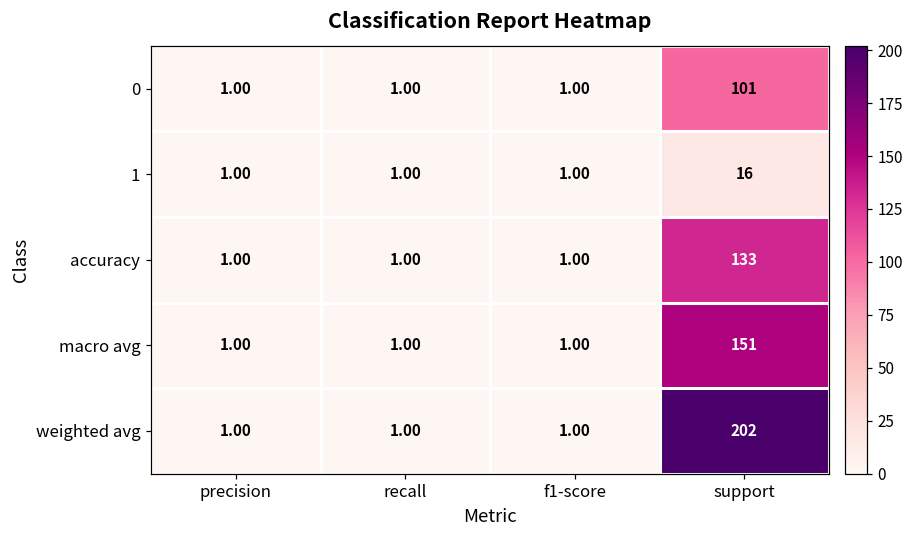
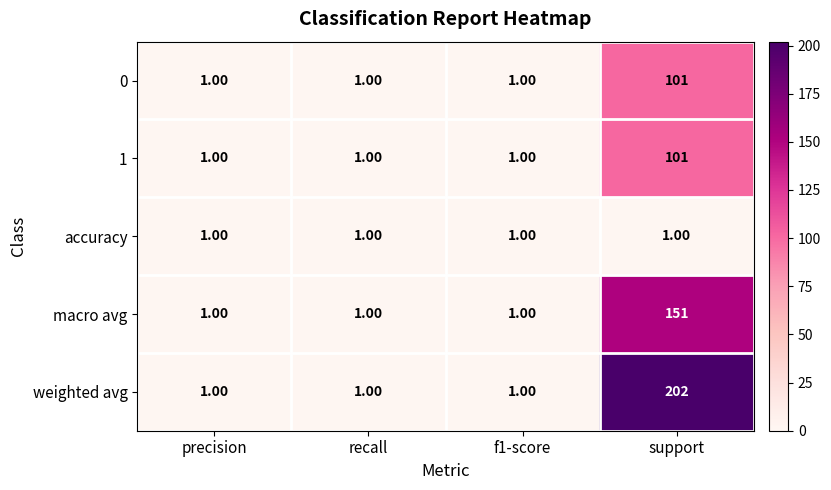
  {
    "0": {
      "precision": 1.00,
      "recall": 1.00,
      "f1-score": 1.00,
      "support": 101
    },
    "1": {
      "precision": 1.00,
      "recall": 1.00,
      "f1-score": 1.00,
-     "support": 16
+     "support": 101
    },
    "accuracy": {
      "precision": 1.00,
      "recall": 1.00,
      "f1-score": 1.00,
-     "support": 133
+     "support": 1.00
    },
    "macro avg": {
      "precision": 1.00,
      "recall": 1.00,
      "f1-score": 1.00,
      "support": 151
    },
    "weighted avg": {
      "precision": 1.00,
      "recall": 1.00,
      "f1-score": 1.00,
      "support": 202
    }
  }
